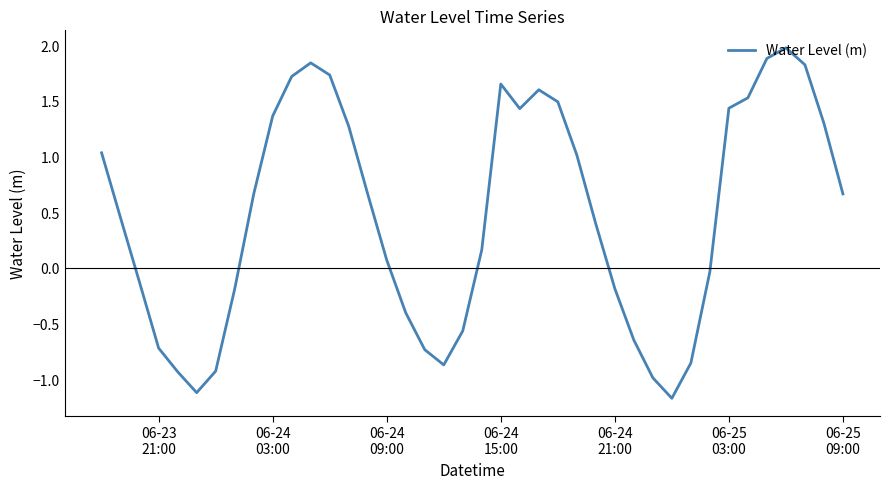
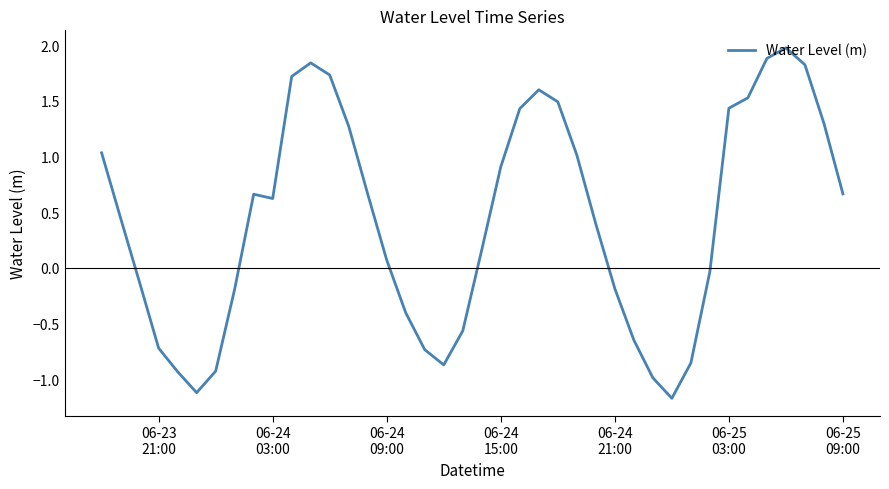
  {
    "06-23 21:00": -0.72,
-   "06-24 03:00": 1.36,
+   "06-24 03:00": 0.62,
    "06-24 09:00": 0.07,
-   "06-24 15:00": 1.65,
+   "06-24 15:00": 0.91,
    "06-24 21:00": -0.19,
    "06-25 03:00": 1.43,
    "06-25 09:00": 0.66
  }
